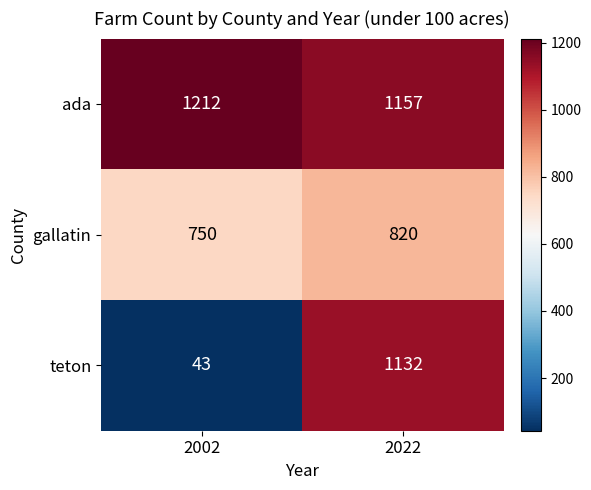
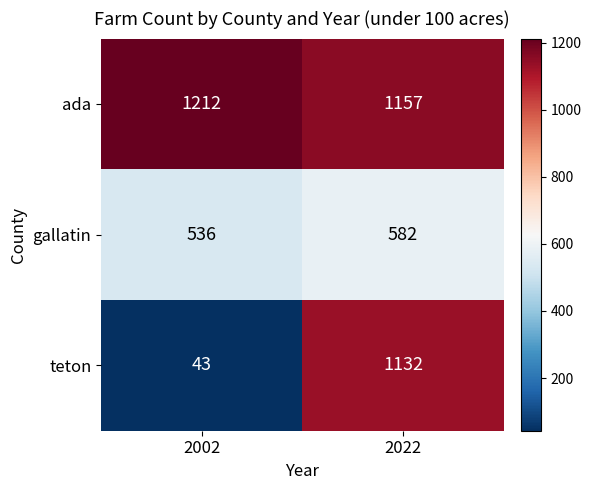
  {
    "ada": {
      "2002": 1212,
      "2022": 1157
    },
    "gallatin": {
-     "2002": 750,
-     "2022": 820
+     "2002": 536,
+     "2022": 582
    },
    "teton": {
      "2002": 43,
      "2022": 1132
    }
  }
